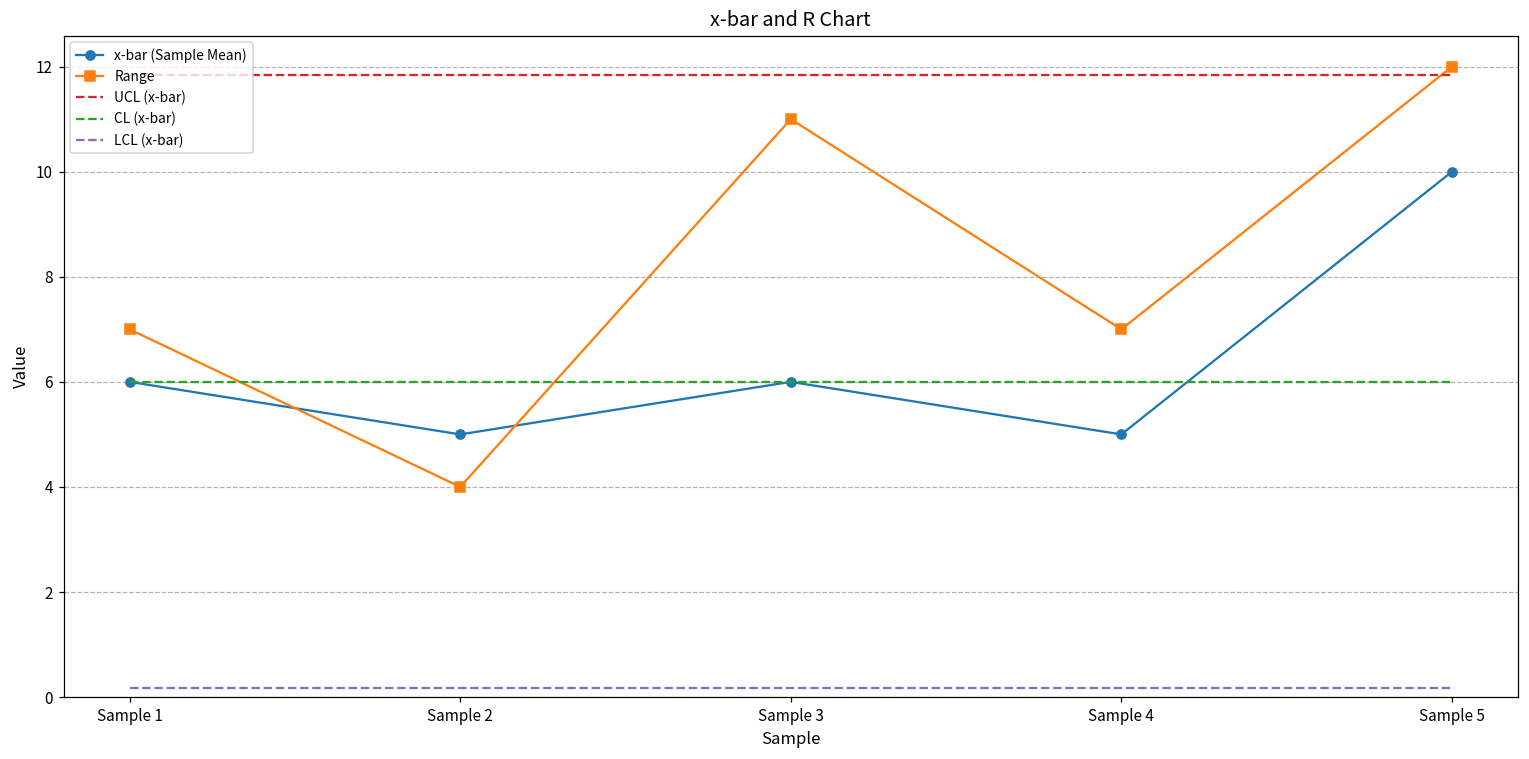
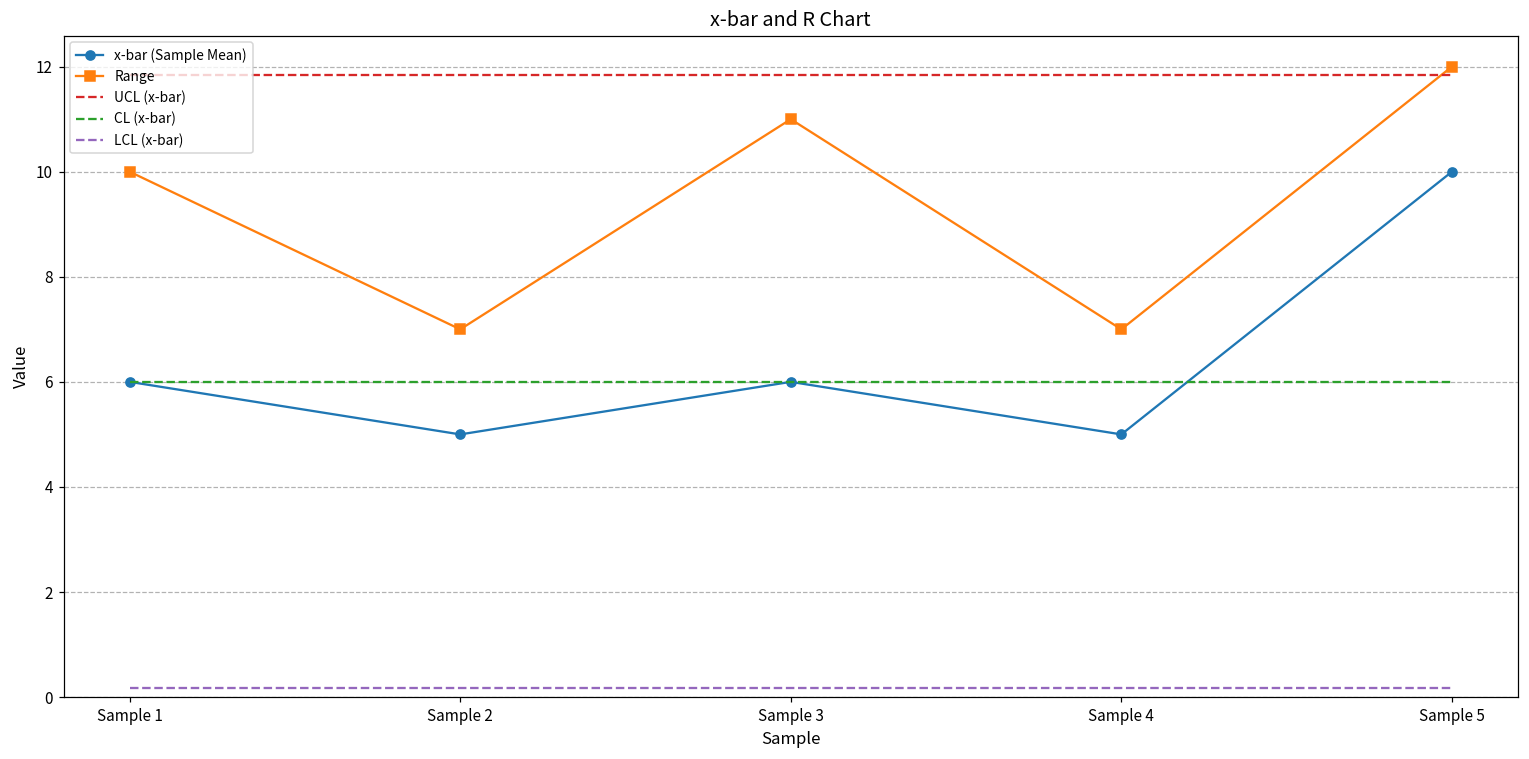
  {
    "x-bar (Sample Mean)": {
      "Sample 2": 5,
      "Sample 4": 5,
      "Sample 5": 10
    },
    "Range": {
-     "Sample 1": 7,
-     "Sample 2": 4,
+     "Sample 1": 10,
+     "Sample 2": 7,
      "Sample 3": 11,
      "Sample 4": 7,
      "Sample 5": 12
    },
    "UCL (x-bar)": {
      "Sample 2": 11.8,
      "Sample 3": 11.8,
      "Sample 4": 11.8,
      "Sample 5": 11.8
    },
    "CL (x-bar)": {
      "Sample 2": 6,
      "Sample 4": 6,
      "Sample 5": 6
    },
    "LCL (x-bar)": {
      "Sample 1": 0.2,
      "Sample 2": 0.2,
      "Sample 3": 0.2,
      "Sample 4": 0.2,
      "Sample 5": 0.2
    }
  }
